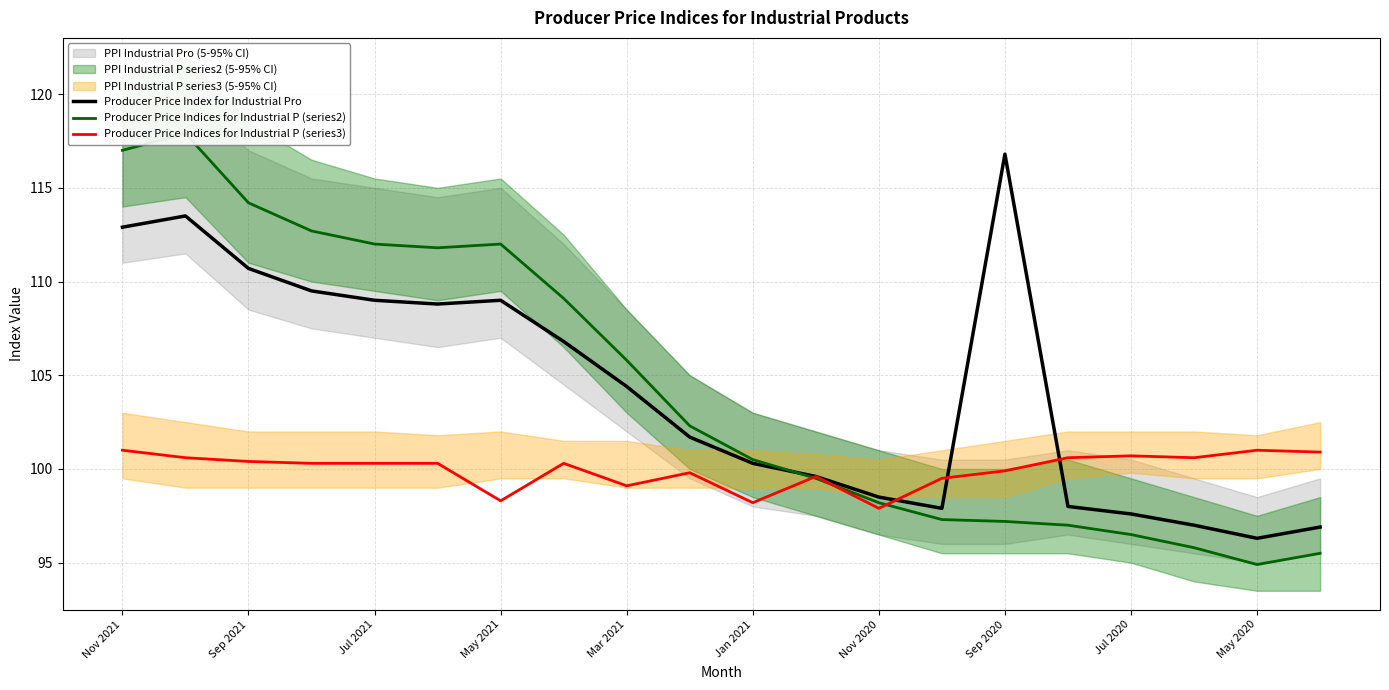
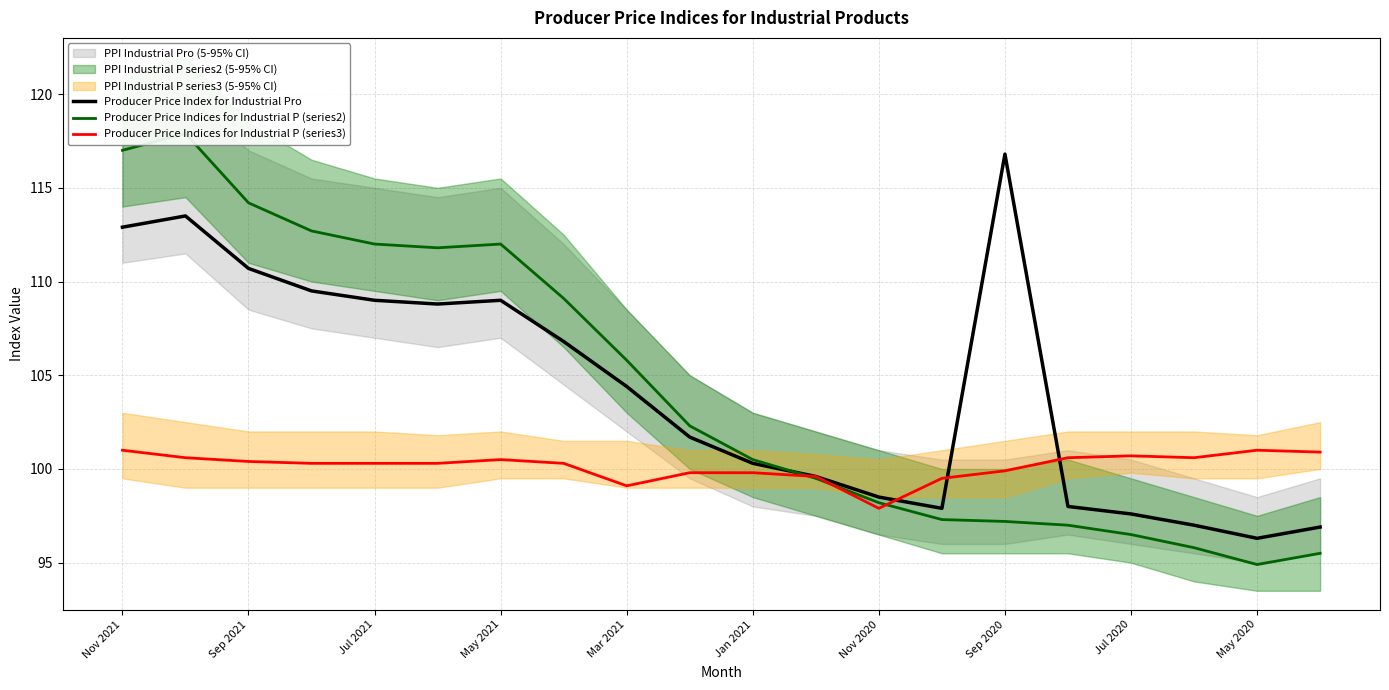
  {
    "Producer Price Index for Industrial Pro": {
      "Nov 2021": 112.9,
      "Sep 2021": 110.7,
      "Jul 2021": 109.0,
      "May 2021": 109.0,
      "Mar 2021": 104.4,
      "Jan 2021": 100.3,
      "Nov 2020": 98.5,
      "Sep 2020": 116.8,
      "Jul 2020": 97.6,
      "May 2020": 96.3
    },
    "Producer Price Indices for Industrial P (series3)": {
      "Nov 2021": 101.0,
      "Sep 2021": 100.4,
      "Jul 2021": 100.3,
-     "May 2021": 98.3,
+     "May 2021": 100.5,
      "Mar 2021": 99.1,
-     "Jan 2021": 98.2,
+     "Jan 2021": 99.8,
      "Nov 2020": 97.9,
      "Jul 2020": 100.7,
      "May 2020": 101.0
    }
  }
